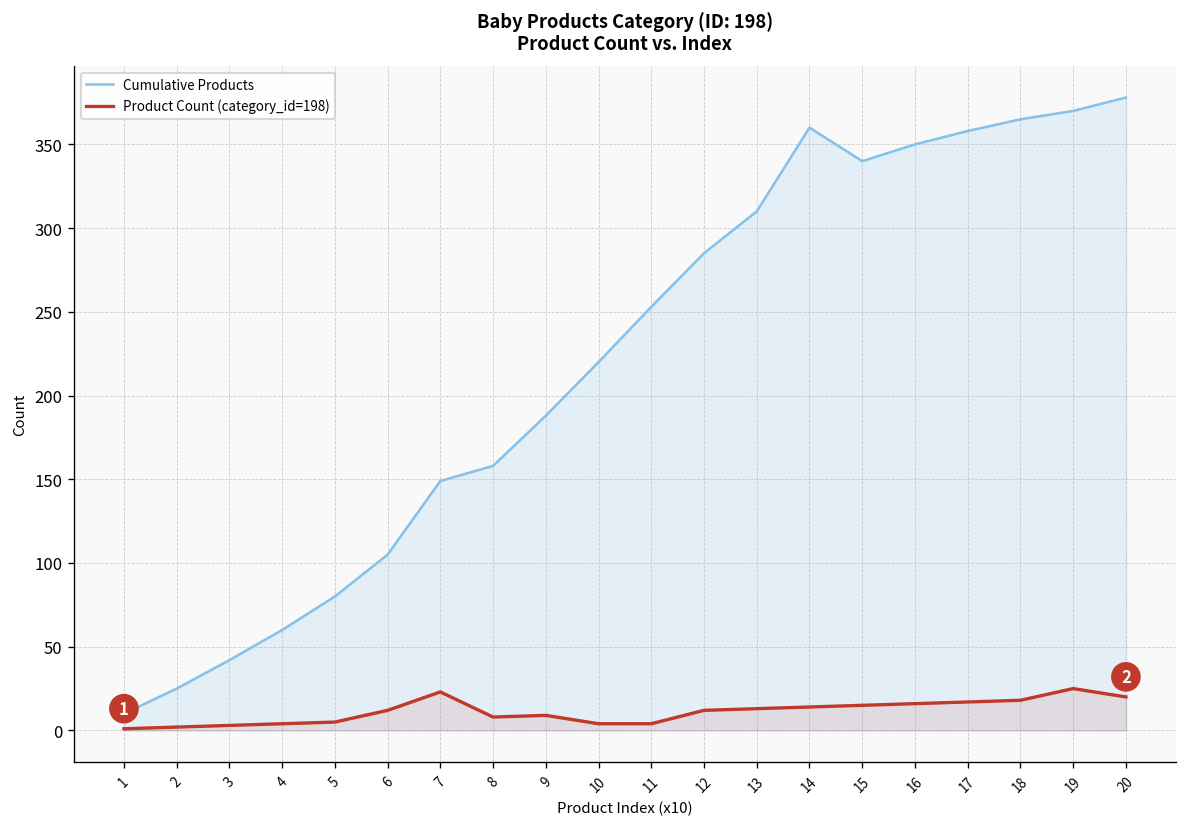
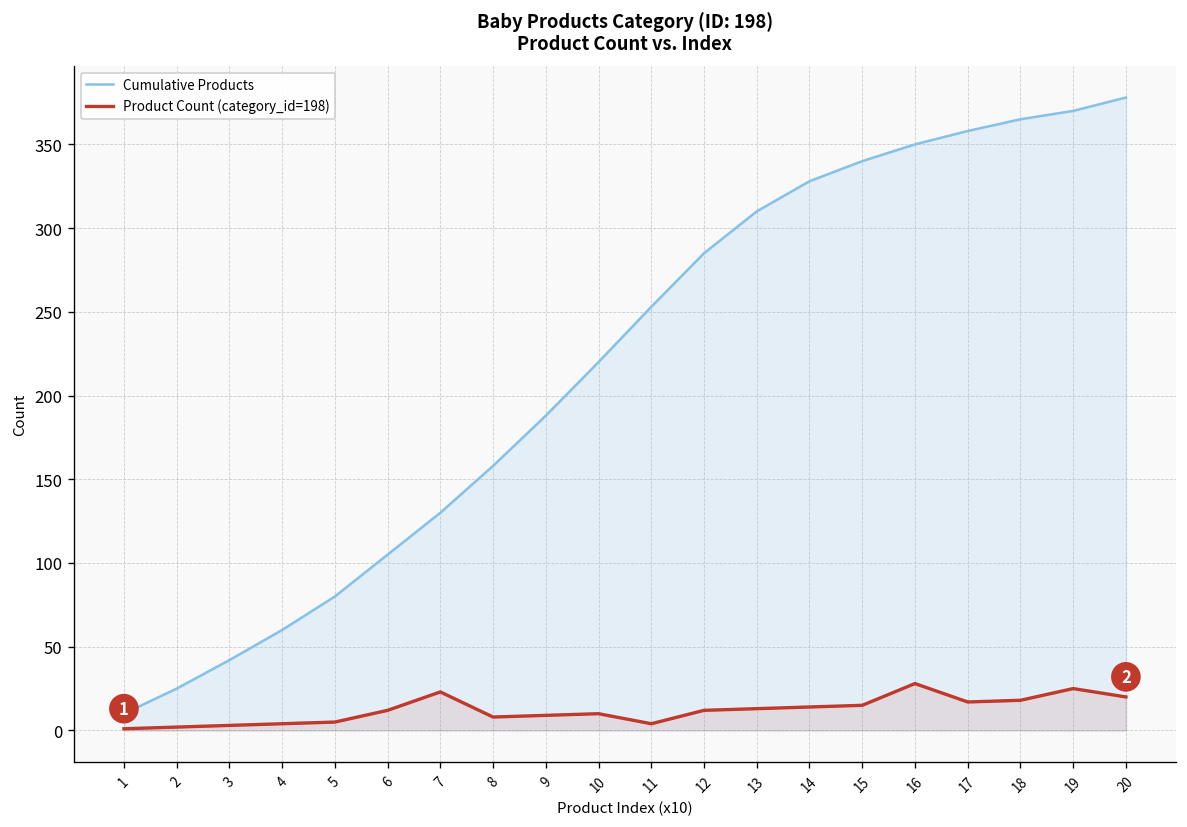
  {
    "Cumulative Products": {
      "2": 25,
      "3": 42,
      "4": 60,
      "5": 80,
      "6": 105,
-     "7": 149,
+     "7": 130,
      "8": 158,
      "9": 188,
      "10": 220,
      "11": 253,
      "12": 285,
      "13": 310,
-     "14": 360,
+     "14": 328,
      "15": 340,
      "16": 350,
      "17": 358,
      "18": 365,
      "19": 370,
      "20": 378
    },
    "Product Count (category_id=198)": {
      "2": 2,
      "3": 3,
      "4": 4,
      "5": 5,
      "6": 12,
      "7": 23,
      "8": 8,
      "9": 9,
-     "10": 4,
+     "10": 10,
      "11": 4,
      "12": 12,
      "13": 13,
      "14": 14,
      "15": 15,
-     "16": 16,
+     "16": 28,
      "17": 17,
      "18": 18,
      "19": 25
    }
  }
